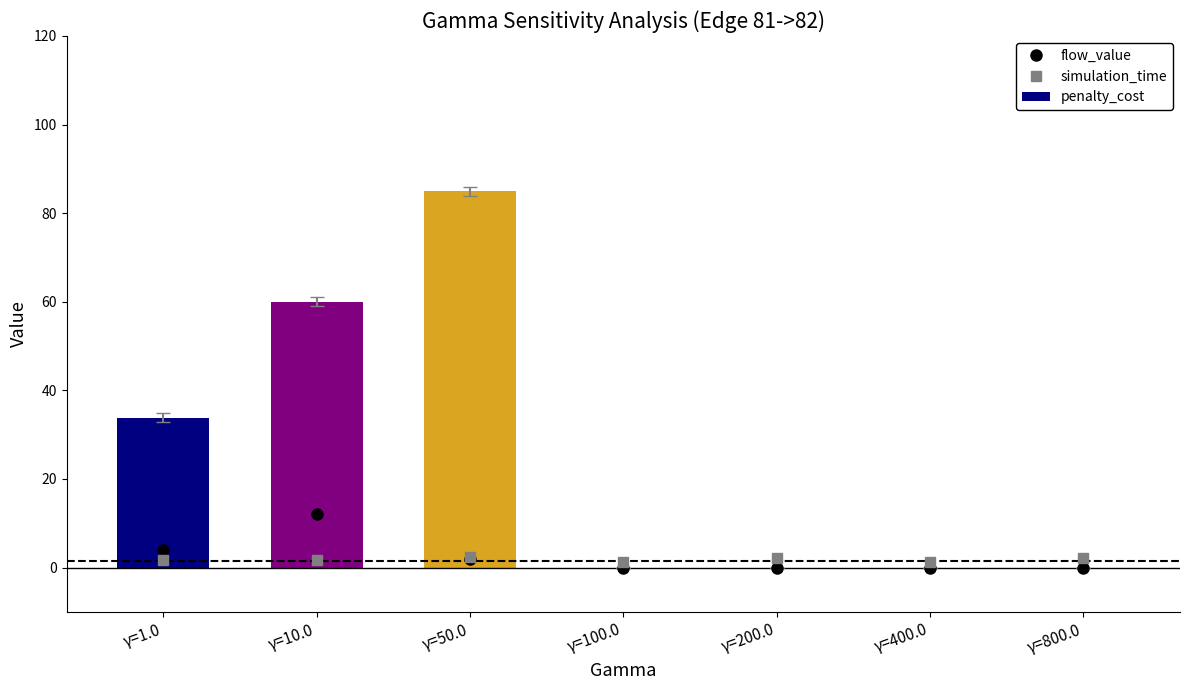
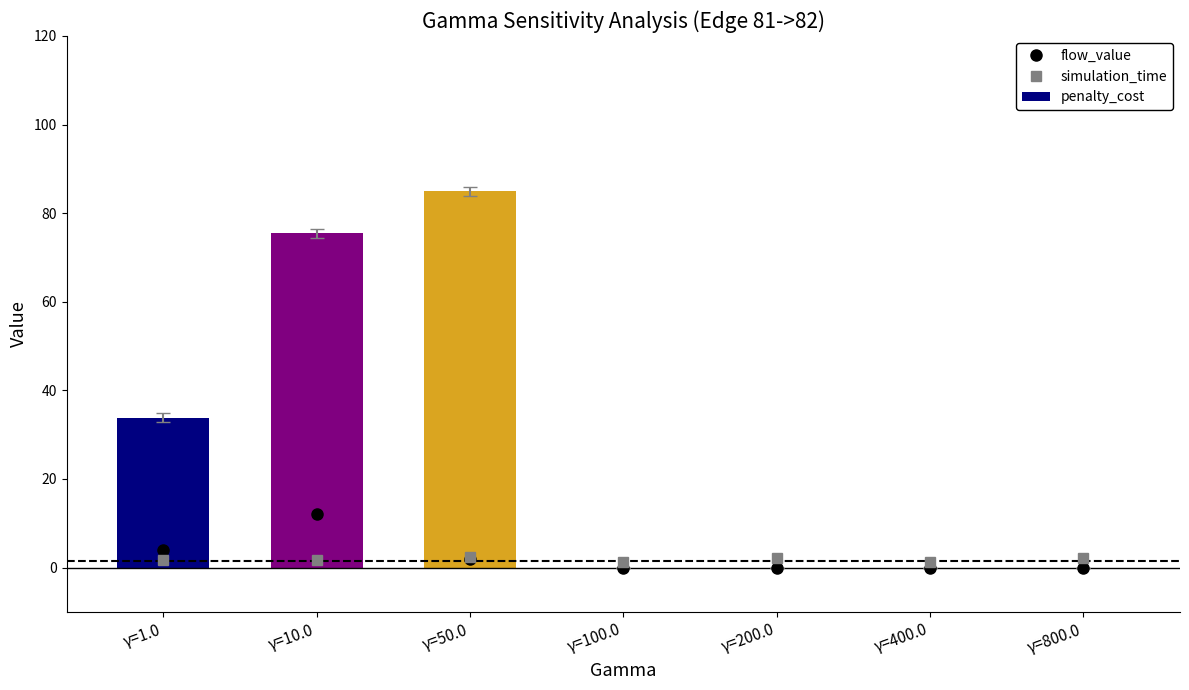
  {
    "penalty_cost": {
      "γ=1.0": 34,
-     "γ=10.0": 60,
+     "γ=10.0": 76,
      "γ=50.0": 85,
      "γ=100.0": 0,
      "γ=200.0": 0,
      "γ=400.0": 0,
      "γ=800.0": 0
    },
    "flow_value": {
      "γ=1.0": 4,
      "γ=10.0": 12
    }
  }
